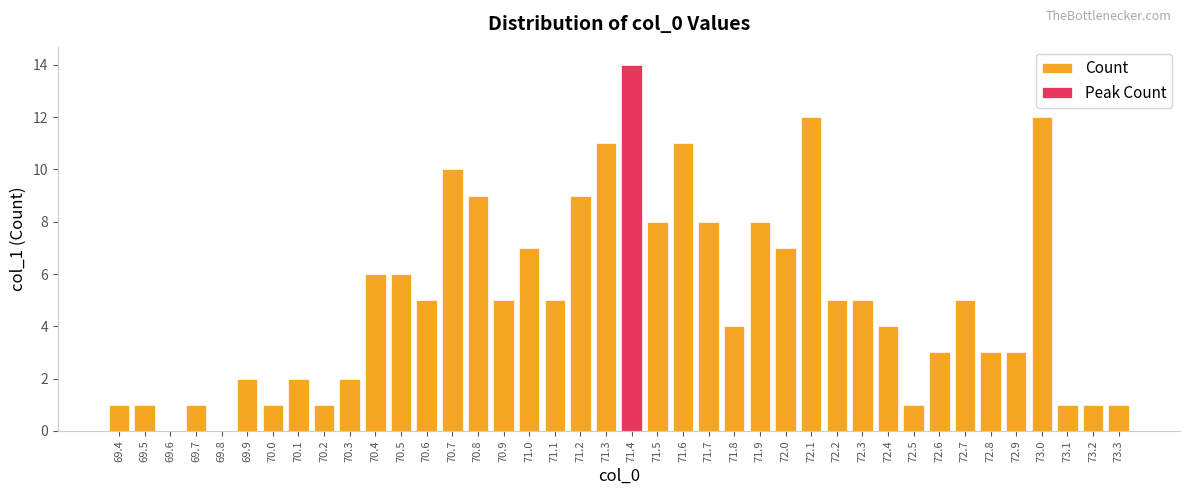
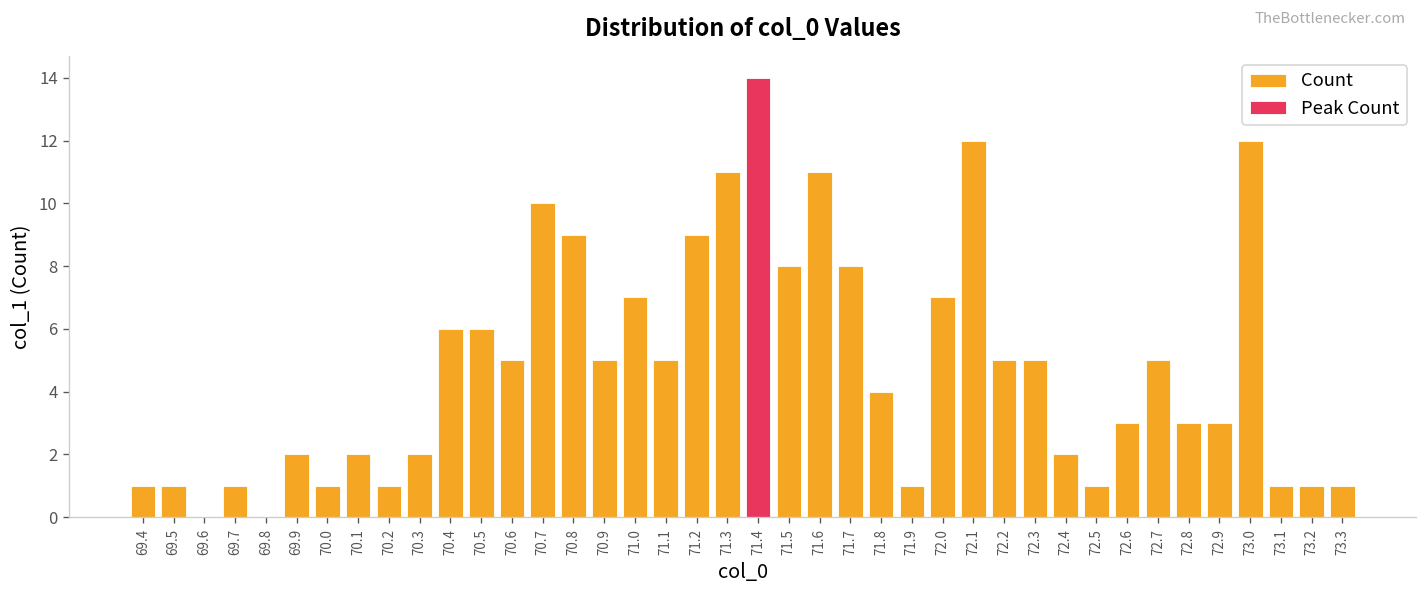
  {
    "Count": {
      "69.4": 1,
      "69.5": 1,
      "69.6": 0,
      "69.7": 1,
      "69.8": 0,
      "69.9": 2,
      "70.0": 1,
      "70.1": 2,
      "70.2": 1,
      "70.3": 2,
      "70.4": 6,
      "70.5": 6,
      "70.6": 5,
      "70.7": 10,
      "70.8": 9,
      "70.9": 5,
      "71.0": 7,
      "71.1": 5,
      "71.2": 9,
      "71.3": 11,
      "71.4": 14,
      "71.5": 8,
      "71.6": 11,
      "71.7": 8,
      "71.8": 4,
-     "71.9": 8,
+     "71.9": 1,
      "72.0": 7,
      "72.1": 12,
      "72.2": 5,
      "72.3": 5,
-     "72.4": 4,
+     "72.4": 2,
      "72.5": 1,
      "72.6": 3,
      "72.7": 5,
      "72.8": 3,
      "72.9": 3,
      "73.0": 12,
      "73.1": 1,
      "73.2": 1,
      "73.3": 1
    },
    "Peak Count": {
      "69.4": 0,
      "69.5": 0,
      "69.6": 0,
      "69.7": 0,
      "69.8": 0,
      "69.9": 0,
      "70.0": 0,
      "70.1": 0,
      "70.2": 0,
      "70.3": 0,
      "70.4": 0,
      "70.5": 0,
      "70.6": 0,
      "70.7": 0,
      "70.8": 0,
      "70.9": 0,
      "71.0": 0,
      "71.1": 0,
      "71.2": 0,
      "71.3": 0,
      "71.4": 14,
      "71.5": 0,
      "71.6": 0,
      "71.7": 0,
      "71.8": 0,
      "71.9": 0,
      "72.0": 0,
      "72.1": 0,
      "72.2": 0,
      "72.3": 0,
      "72.4": 0,
      "72.5": 0,
      "72.6": 0,
      "72.7": 0,
      "72.8": 0,
      "72.9": 0,
      "73.0": 0,
      "73.1": 0,
      "73.2": 0,
      "73.3": 0
    }
  }
